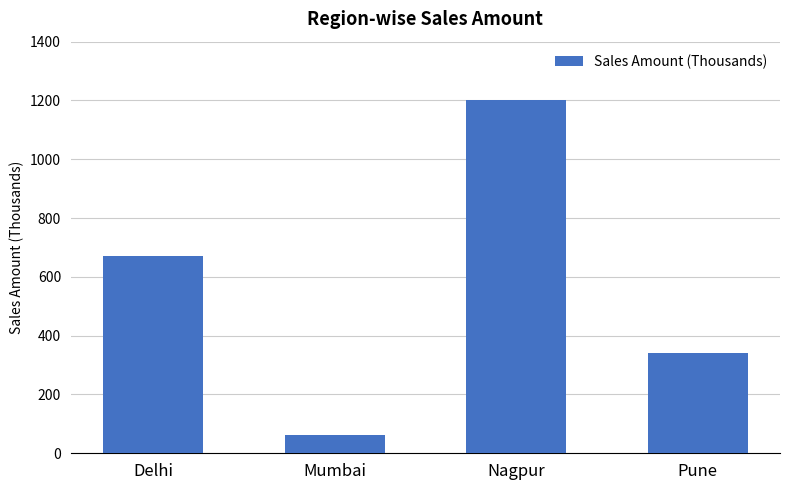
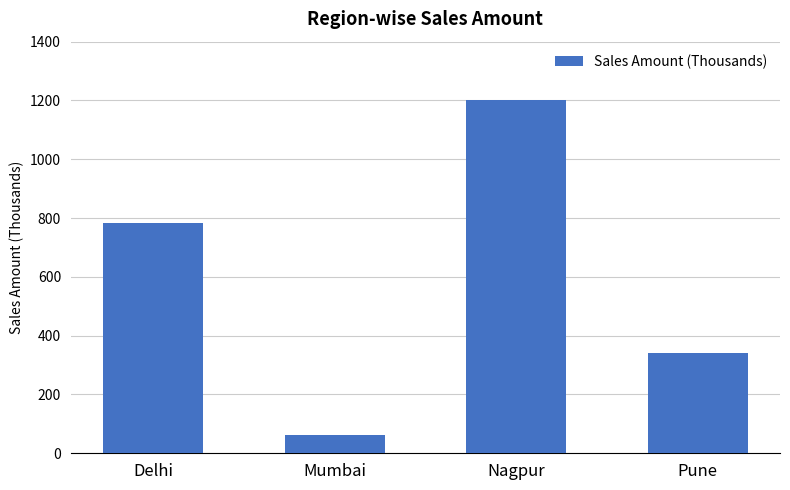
  {
-   "Delhi": 670,
+   "Delhi": 780,
    "Mumbai": 60,
    "Nagpur": 1200,
    "Pune": 340
  }
